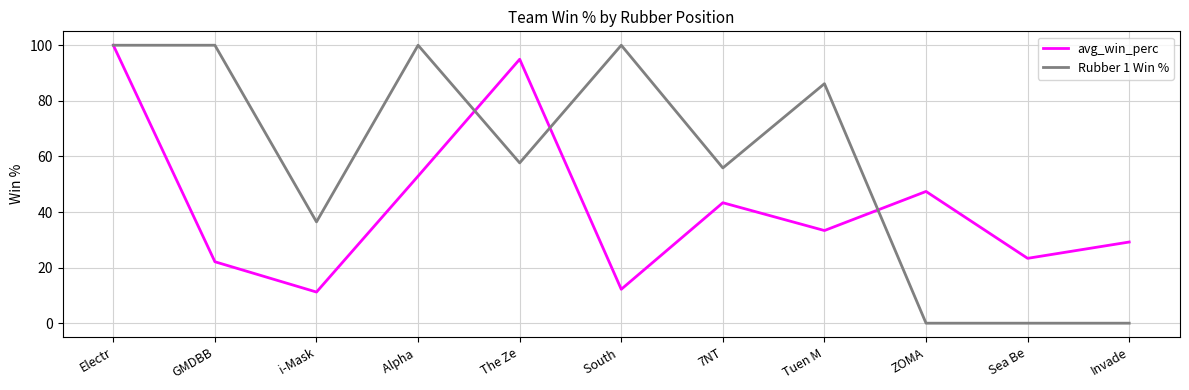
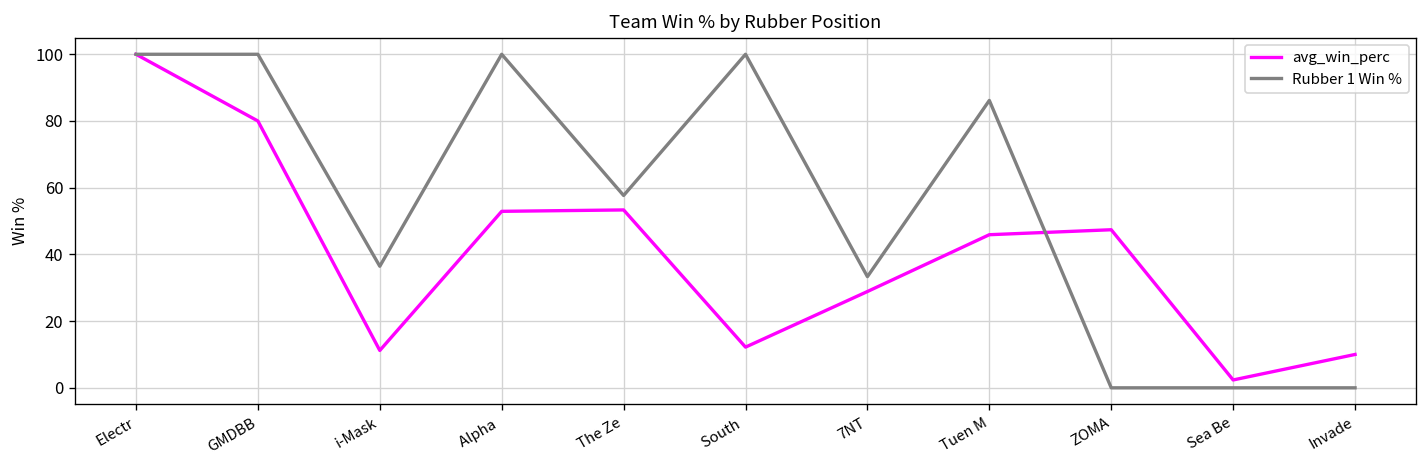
  {
    "avg_win_perc": {
-     "GMDBB": 22,
+     "GMDBB": 80,
      "i-Mask": 11,
      "Alpha": 53,
-     "The Ze": 95,
+     "The Ze": 53,
      "South": 12,
-     "7NT": 43,
-     "Tuen M": 33,
+     "7NT": 29,
+     "Tuen M": 46,
      "ZOMA": 47,
-     "Sea Be": 23,
-     "Invade": 29
+     "Sea Be": 2,
+     "Invade": 10
    },
    "Rubber 1 Win %": {
      "GMDBB": 100,
      "i-Mask": 36,
      "Alpha": 100,
      "The Ze": 58,
      "South": 100,
-     "7NT": 56,
+     "7NT": 33,
      "Tuen M": 86,
      "ZOMA": 0,
      "Sea Be": 0,
      "Invade": 0
    }
  }
